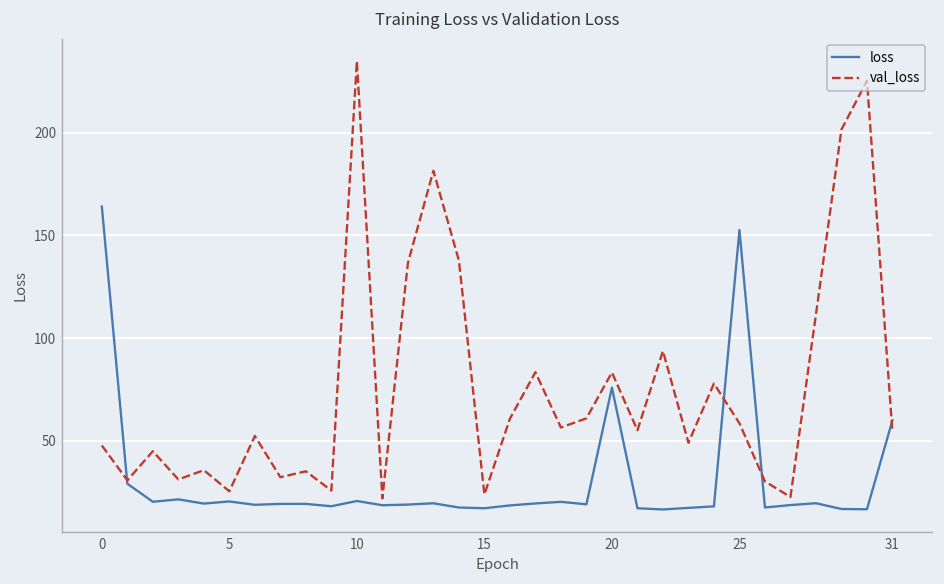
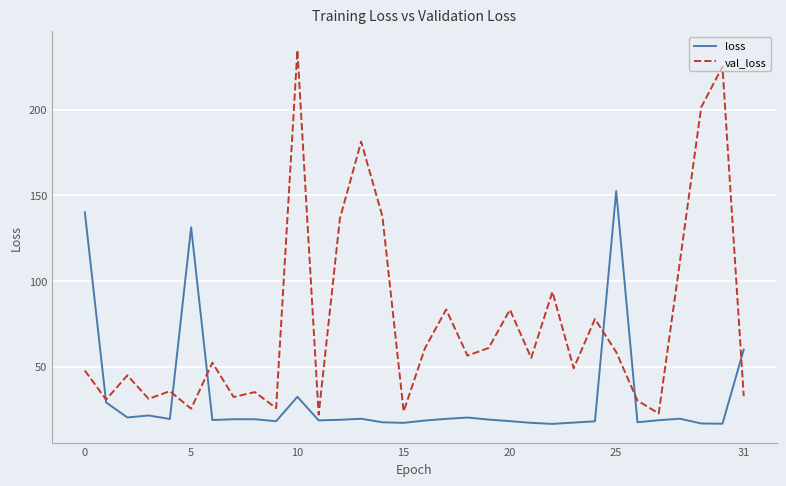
  {
    "loss": {
-     "0": 164,
-     "5": 21,
-     "10": 21,
+     "0": 140,
+     "5": 131,
+     "10": 32,
      "15": 17,
-     "20": 76,
+     "20": 18,
      "25": 153,
      "31": 60
    },
    "val_loss": {
      "0": 48,
      "5": 26,
      "10": 235,
      "15": 24,
      "20": 83,
      "25": 59,
-     "31": 54
+     "31": 33
    }
  }
